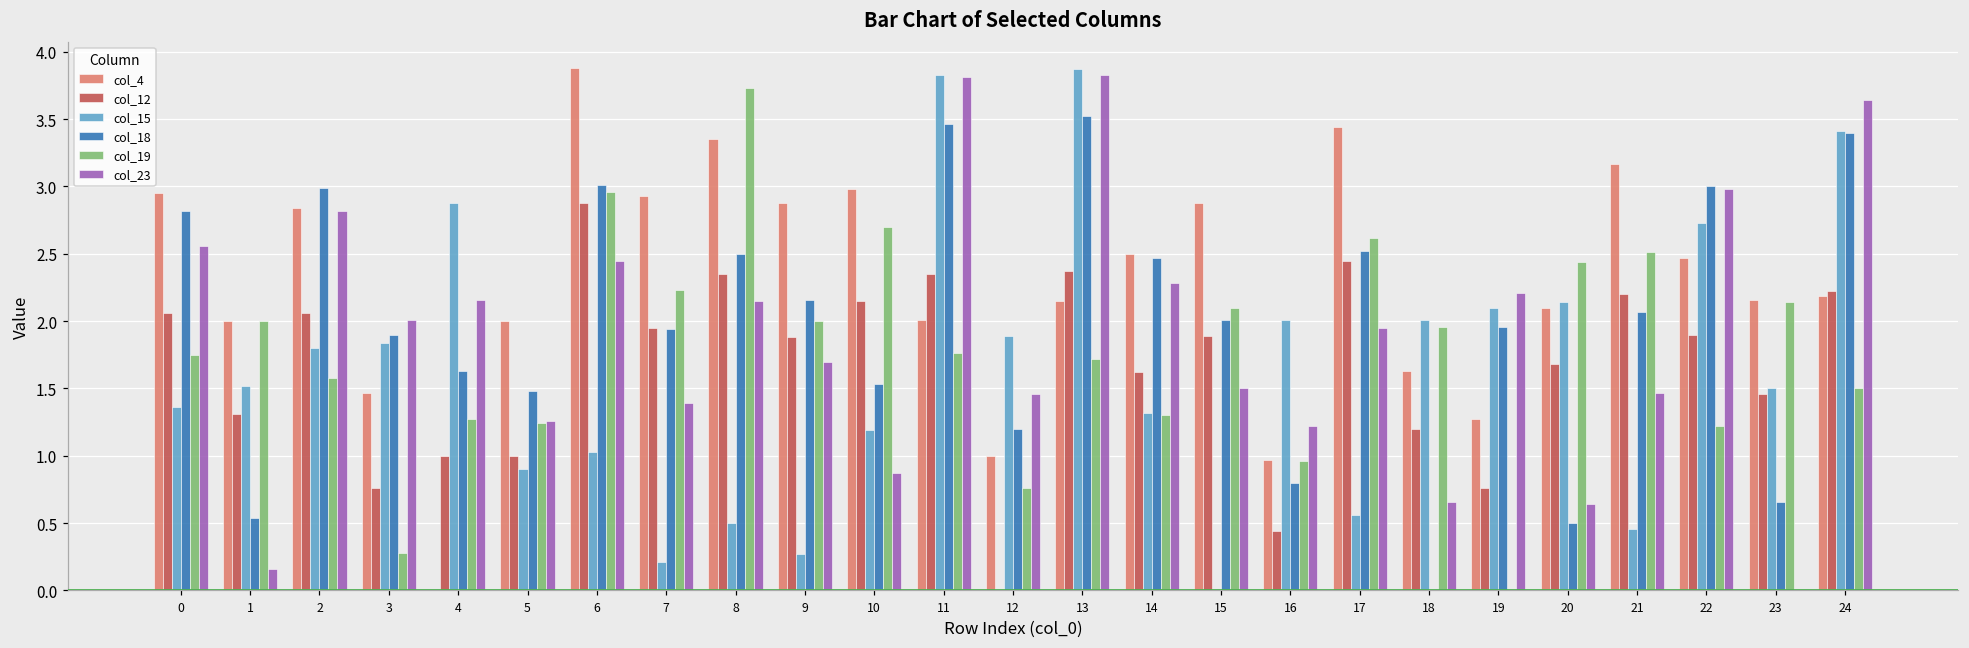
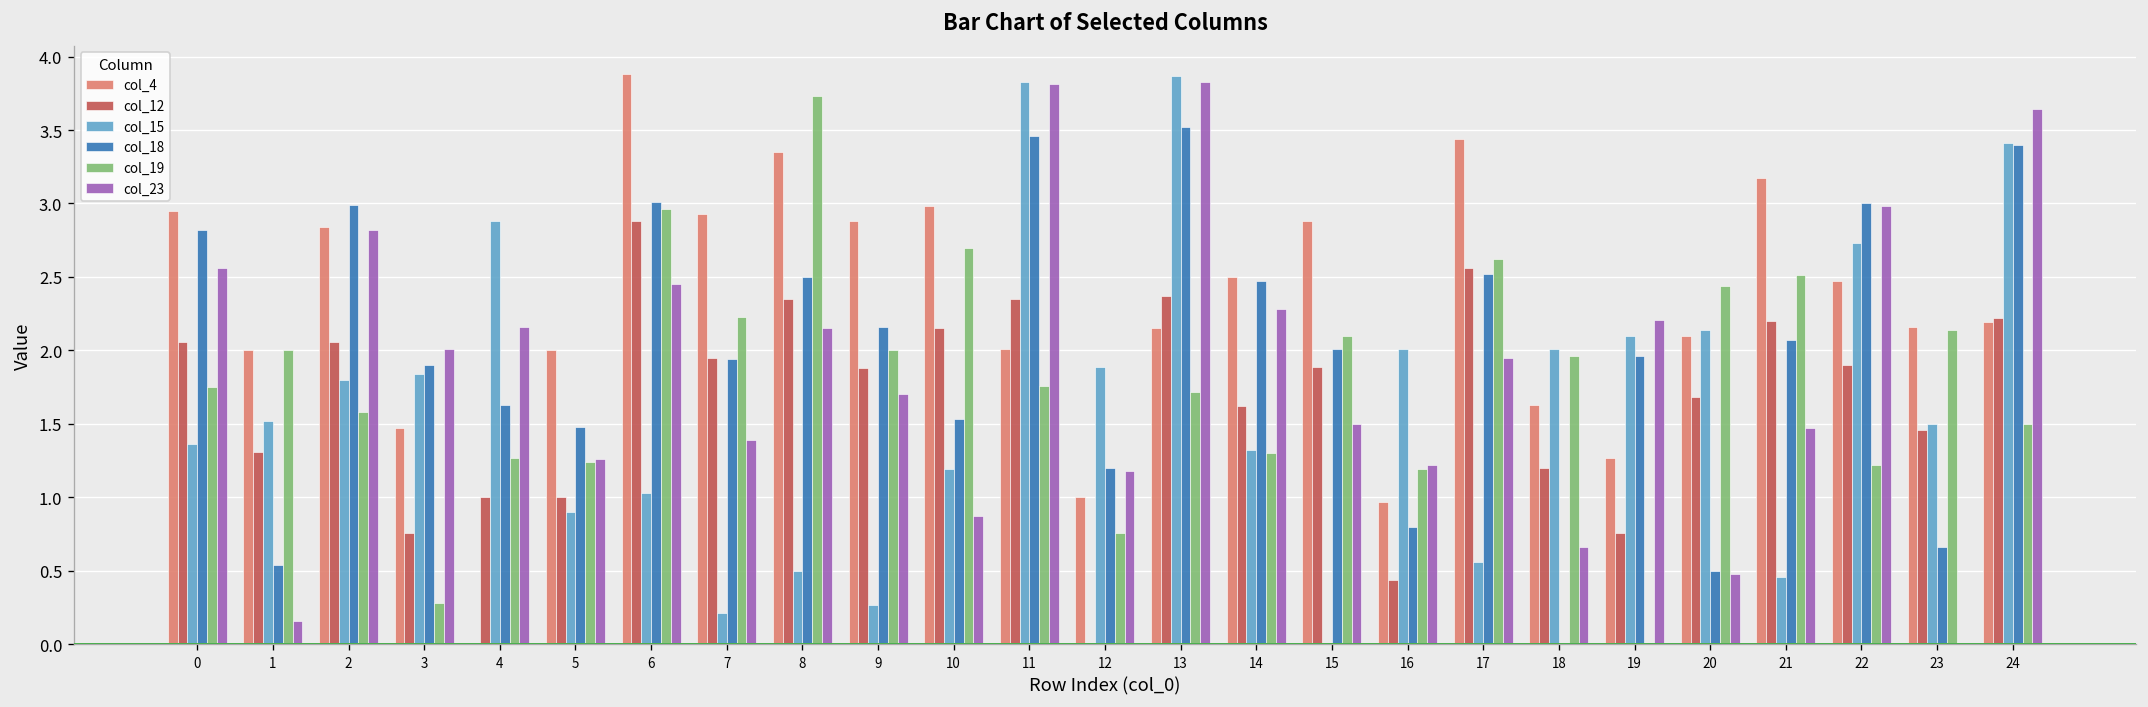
  {
    "col_4": {
      "0": 2.95,
      "1": 2.00,
      "2": 2.84,
      "3": 1.47,
      "4": 0.00,
      "5": 2.00,
      "6": 3.88,
      "7": 2.93,
      "8": 3.35,
      "9": 2.88,
      "10": 2.98,
      "11": 2.01,
      "12": 1.00,
      "13": 2.15,
      "14": 2.50,
      "15": 2.88,
      "16": 0.97,
      "17": 3.44,
      "18": 1.63,
      "19": 1.27,
      "20": 2.10,
      "21": 3.17,
      "22": 2.47,
      "23": 2.16,
      "24": 2.19
    },
    "col_12": {
      "0": 2.06,
      "1": 1.31,
      "2": 2.06,
      "3": 0.76,
      "4": 1.00,
      "5": 1.00,
      "6": 2.88,
      "7": 1.95,
      "8": 2.35,
      "9": 1.88,
      "10": 2.15,
      "11": 2.35,
      "12": 0.00,
      "13": 2.37,
      "14": 1.62,
      "15": 1.89,
      "16": 0.44,
-     "17": 2.45,
+     "17": 2.56,
      "18": 1.20,
      "19": 0.76,
      "20": 1.68,
      "21": 2.20,
      "22": 1.90,
      "23": 1.46,
      "24": 2.22
    },
    "col_15": {
      "0": 1.36,
      "1": 1.52,
      "2": 1.80,
      "3": 1.84,
      "4": 2.88,
      "5": 0.90,
      "6": 1.03,
      "7": 0.21,
      "8": 0.50,
      "9": 0.27,
      "10": 1.19,
      "11": 3.83,
      "12": 1.89,
      "13": 3.87,
      "14": 1.32,
      "15": 0.00,
      "16": 2.01,
      "17": 0.56,
      "18": 2.01,
      "19": 2.10,
      "20": 2.14,
      "21": 0.46,
      "22": 2.73,
      "23": 1.50,
      "24": 3.41
    },
    "col_18": {
      "0": 2.82,
      "1": 0.54,
      "2": 2.99,
      "3": 1.90,
      "4": 1.63,
      "5": 1.48,
      "6": 3.01,
      "7": 1.94,
      "8": 2.50,
      "9": 2.16,
      "10": 1.53,
      "11": 3.46,
      "12": 1.20,
      "13": 3.52,
      "14": 2.47,
      "15": 2.01,
      "16": 0.80,
      "17": 2.52,
      "18": 0.00,
      "19": 1.96,
      "20": 0.50,
      "21": 2.07,
      "22": 3.00,
      "23": 0.66,
      "24": 3.40
    },
    "col_19": {
      "0": 1.75,
      "1": 2.00,
      "2": 1.58,
      "3": 0.28,
      "4": 1.27,
      "5": 1.24,
      "6": 2.96,
      "7": 2.23,
      "8": 3.73,
      "9": 2.00,
      "10": 2.70,
      "11": 1.76,
      "12": 0.76,
      "13": 1.72,
      "14": 1.30,
      "15": 2.10,
-     "16": 0.96,
+     "16": 1.19,
      "17": 2.62,
      "18": 1.96,
      "19": 0.00,
      "20": 2.44,
      "21": 2.51,
      "22": 1.22,
      "23": 2.14,
      "24": 1.50
    },
    "col_23": {
      "0": 2.56,
      "1": 0.16,
      "2": 2.82,
      "3": 2.01,
      "4": 2.16,
      "5": 1.26,
      "6": 2.45,
      "7": 1.39,
      "8": 2.15,
      "9": 1.70,
      "10": 0.87,
      "11": 3.81,
-     "12": 1.46,
+     "12": 1.18,
      "13": 3.83,
      "14": 2.28,
      "15": 1.50,
      "16": 1.22,
      "17": 1.95,
      "18": 0.66,
      "19": 2.21,
-     "20": 0.64,
+     "20": 0.48,
      "21": 1.47,
      "22": 2.98,
      "23": 0.00,
      "24": 3.64
    }
  }
